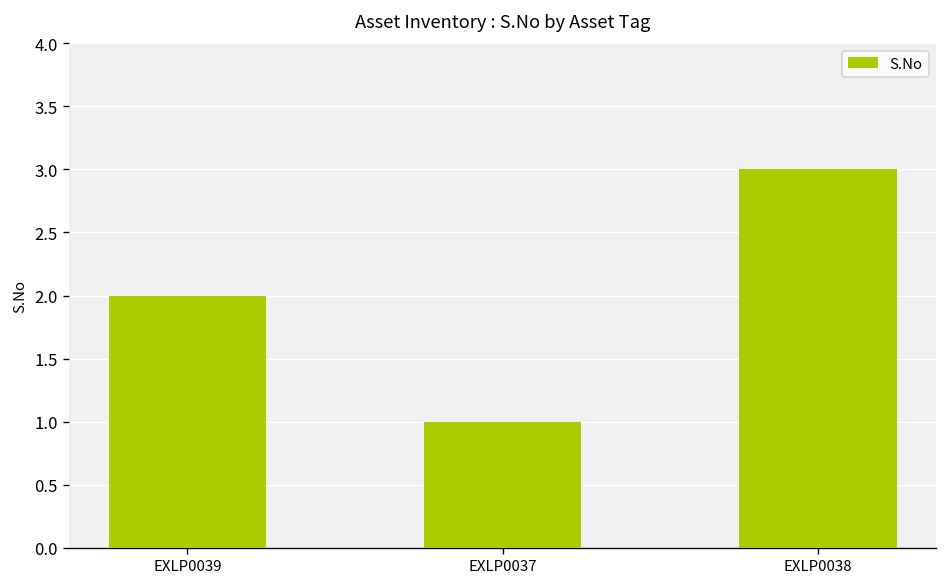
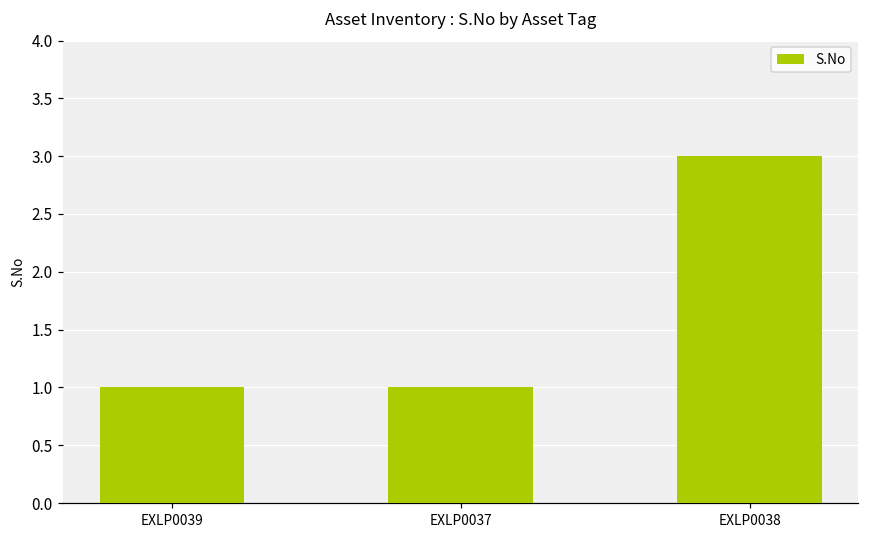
  {
-   "EXLP0039": 2,
+   "EXLP0039": 1,
    "EXLP0037": 1,
    "EXLP0038": 3
  }
